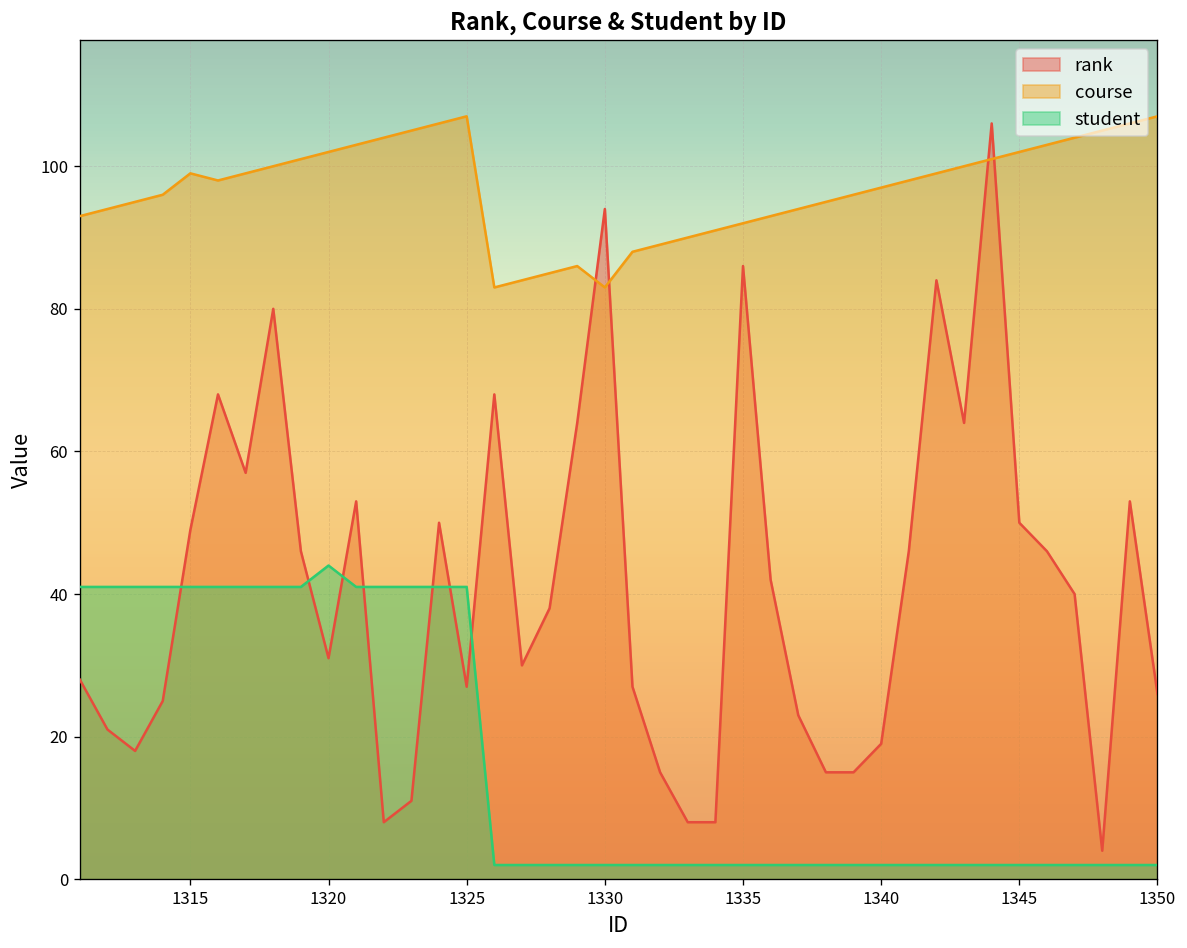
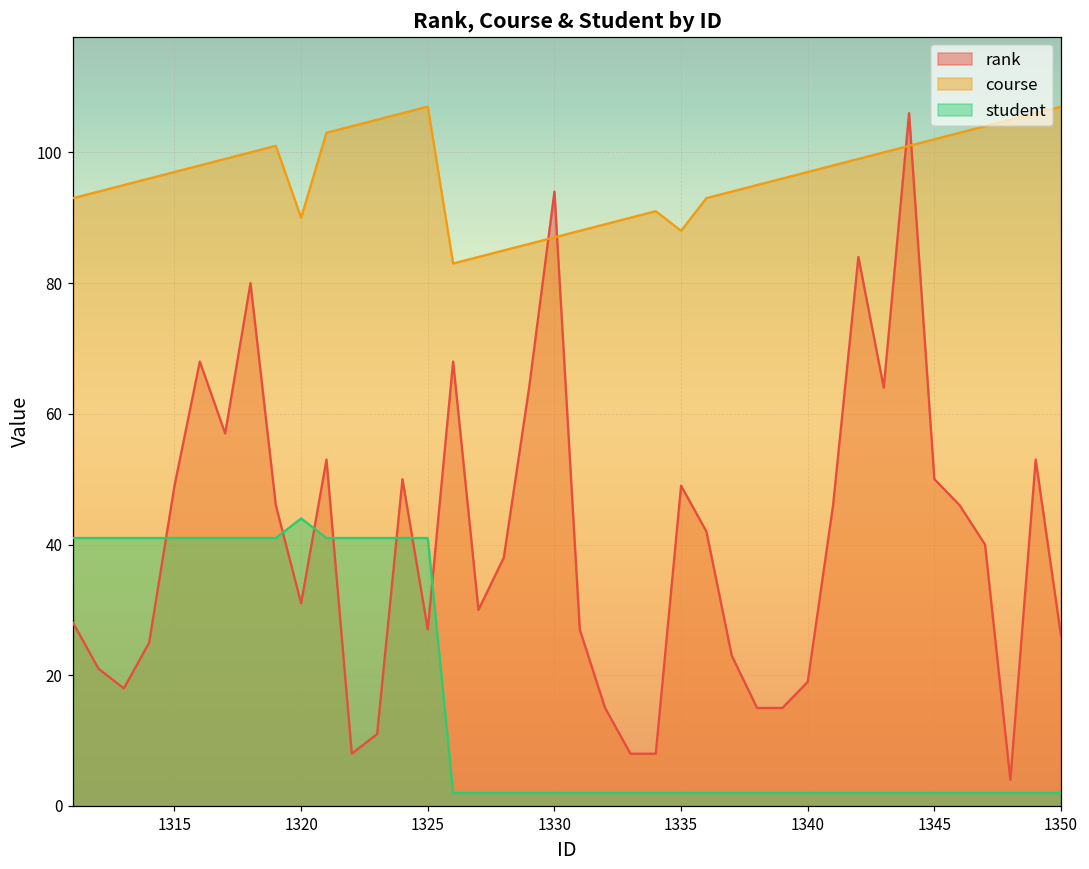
  {
    "rank": {
      "1315": 49,
      "1320": 31,
      "1325": 27,
      "1330": 94,
-     "1335": 86,
+     "1335": 49,
      "1340": 19,
      "1345": 50,
      "1350": 26
    },
    "course": {
-     "1315": 99,
-     "1320": 102,
+     "1315": 97,
+     "1320": 90,
      "1325": 107,
-     "1330": 83,
-     "1335": 92,
+     "1330": 87,
+     "1335": 88,
      "1340": 97,
      "1345": 102,
      "1350": 107
    },
    "student": {
      "1315": 41,
      "1320": 44,
      "1325": 41,
      "1330": 2,
      "1335": 2,
      "1340": 2,
      "1345": 2,
      "1350": 2
    }
  }
